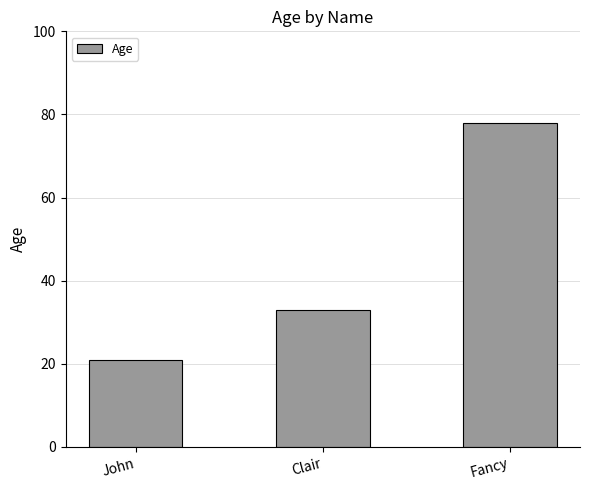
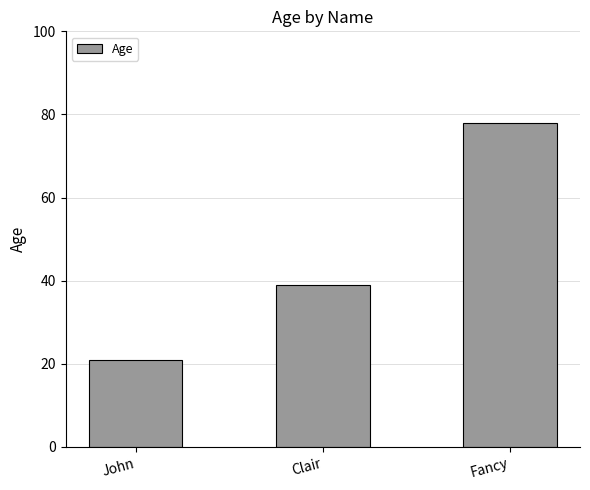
  {
    "John": 21,
-   "Clair": 33,
+   "Clair": 39,
    "Fancy": 78
  }
